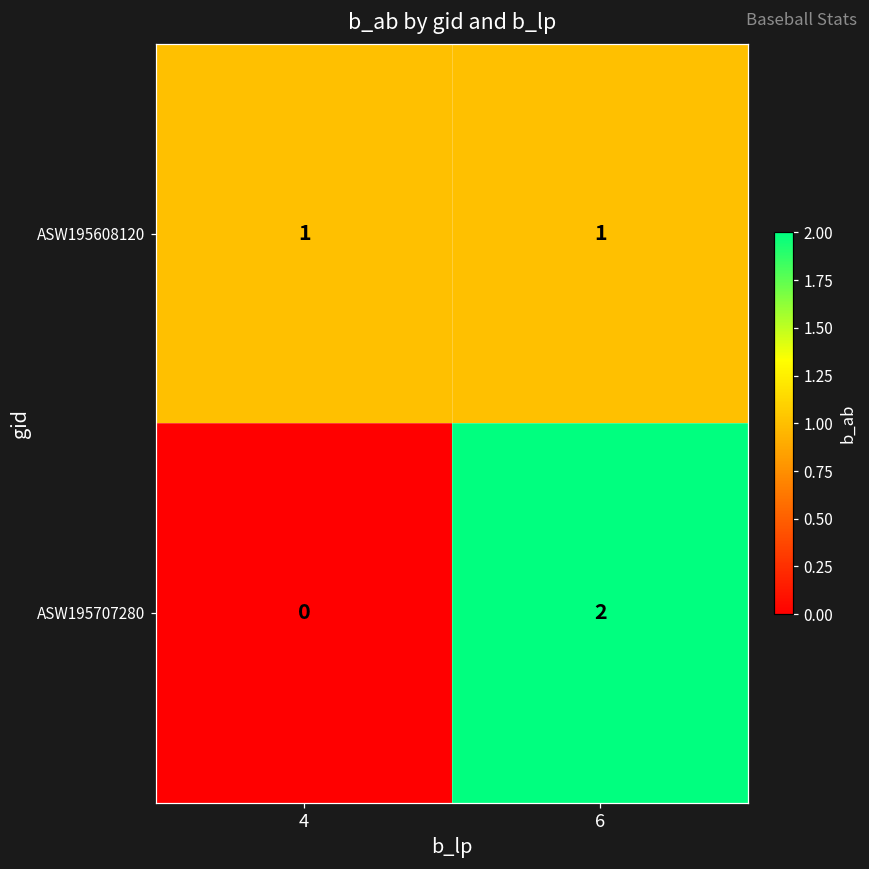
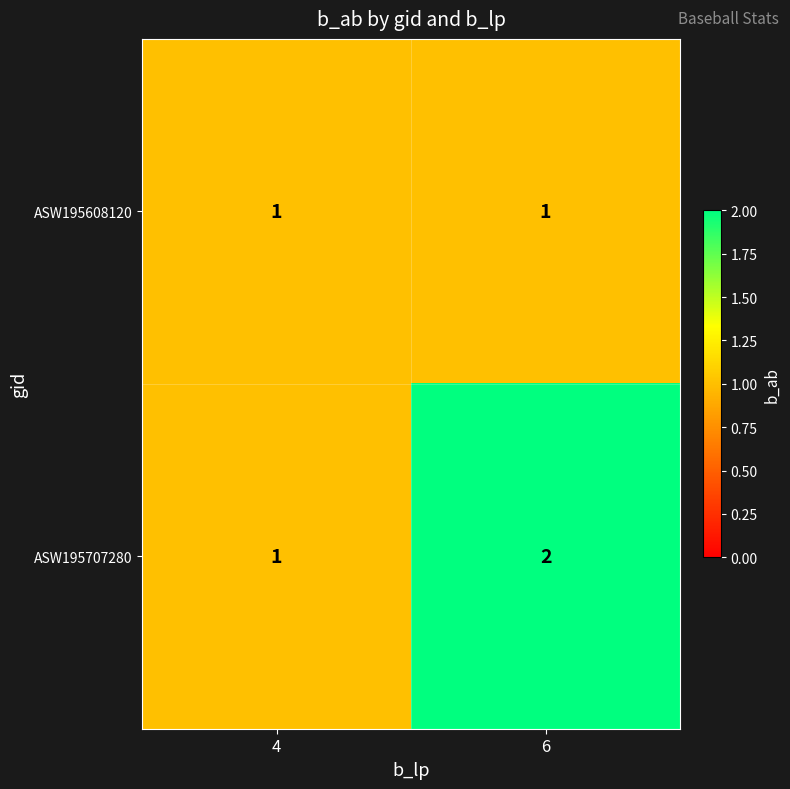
  {
    "ASW195608120": {
      "4": 1,
      "6": 1
    },
    "ASW195707280": {
-     "4": 0,
+     "4": 1,
      "6": 2
    }
  }
